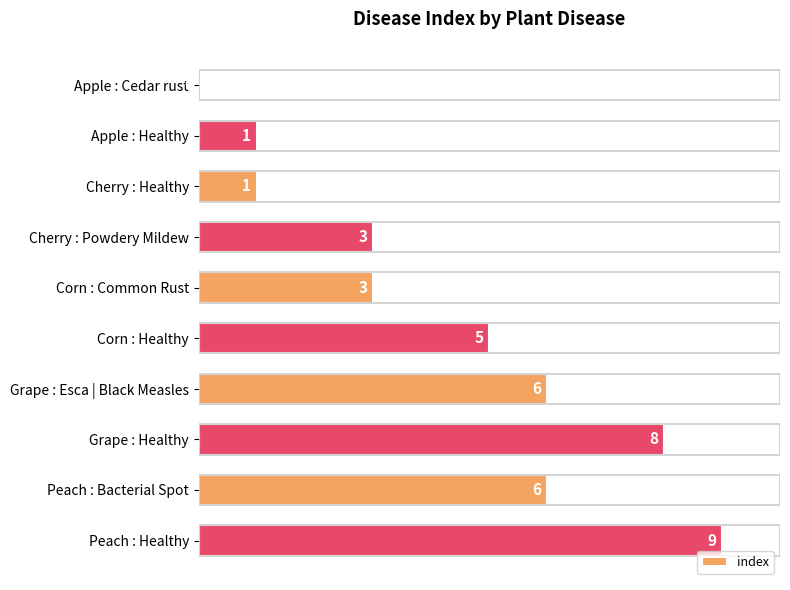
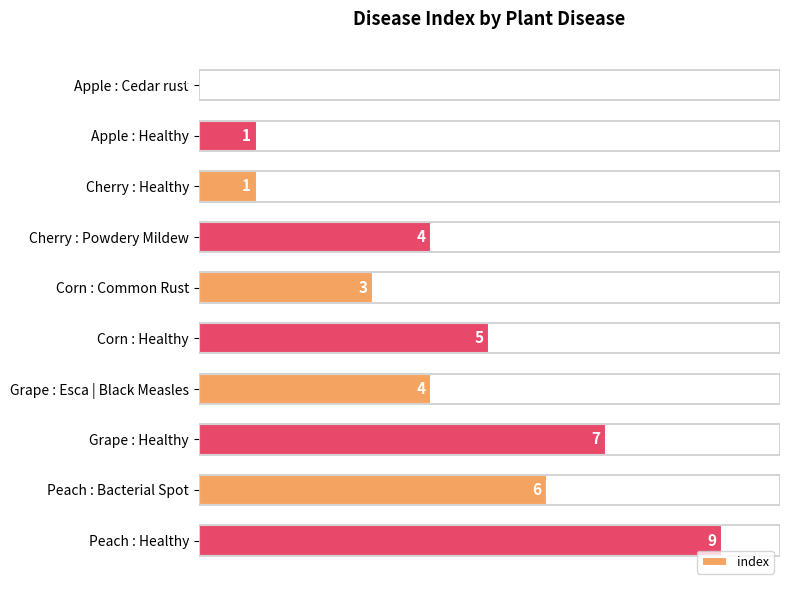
  {
    "Apple : Healthy": 1,
    "Cherry : Healthy": 1,
-   "Cherry : Powdery Mildew": 3,
+   "Cherry : Powdery Mildew": 4,
    "Corn : Common Rust": 3,
    "Corn : Healthy": 5,
-   "Grape : Esca | Black Measles": 6,
-   "Grape : Healthy": 8,
+   "Grape : Esca | Black Measles": 4,
+   "Grape : Healthy": 7,
    "Peach : Bacterial Spot": 6,
    "Peach : Healthy": 9
  }
